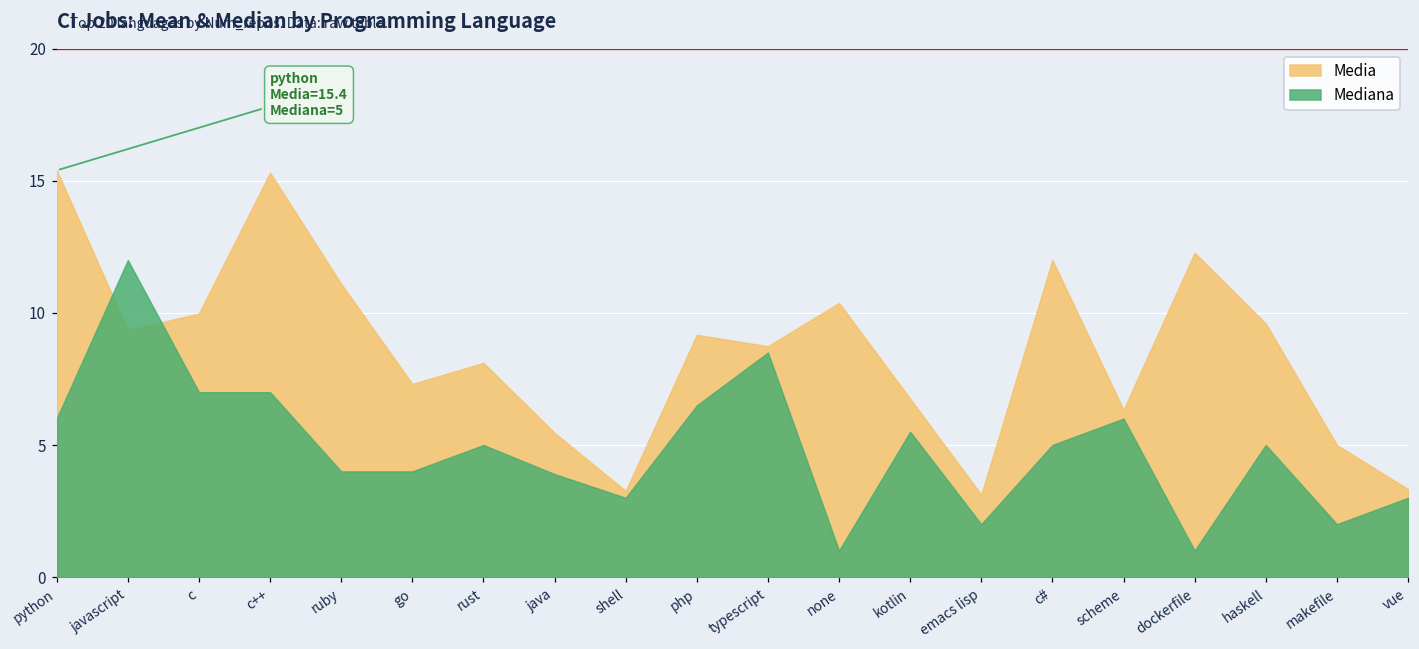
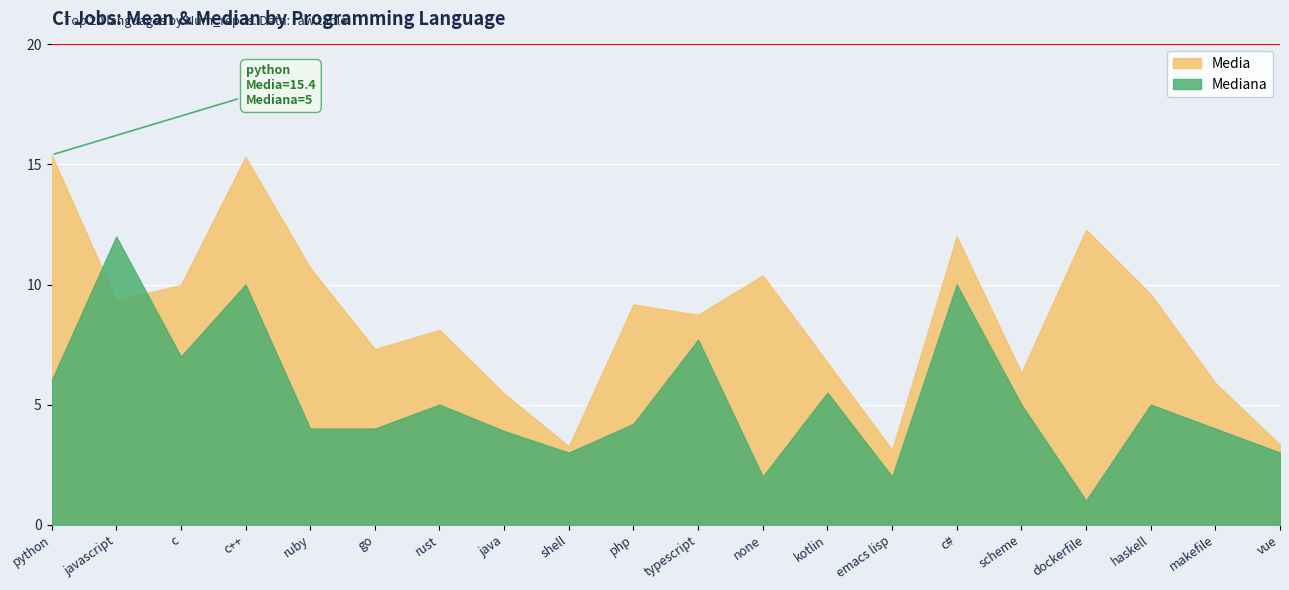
  {
    "Media": {
      "javascript": 9.4,
      "c": 10.0,
-     "ruby": 11.1,
+     "ruby": 10.7,
      "go": 7.3,
      "rust": 8.1,
      "java": 5.5,
      "shell": 3.3,
      "php": 9.2,
      "typescript": 8.7,
      "none": 10.4,
      "kotlin": 6.8,
      "emacs lisp": 3.1,
      "c#": 12.0,
      "scheme": 6.3,
      "dockerfile": 12.3,
      "haskell": 9.6,
-     "makefile": 5.0,
+     "makefile": 5.9,
      "vue": 3.3
    },
    "Mediana": {
      "python": 6.0,
      "javascript": 12.0,
      "c": 7.0,
-     "c++": 7,
+     "c++": 10,
      "ruby": 4.0,
      "go": 4.0,
      "rust": 5.0,
      "java": 3.9,
      "shell": 3.0,
-     "php": 6.5,
-     "typescript": 8.5,
-     "none": 1,
+     "php": 4.2,
+     "typescript": 7.7,
+     "none": 2,
      "kotlin": 5.5,
      "emacs lisp": 2.0,
-     "c#": 5,
-     "scheme": 6,
+     "c#": 10,
+     "scheme": 5,
      "dockerfile": 1.0,
      "haskell": 5.0,
-     "makefile": 2,
+     "makefile": 4,
      "vue": 3.0
    }
  }
